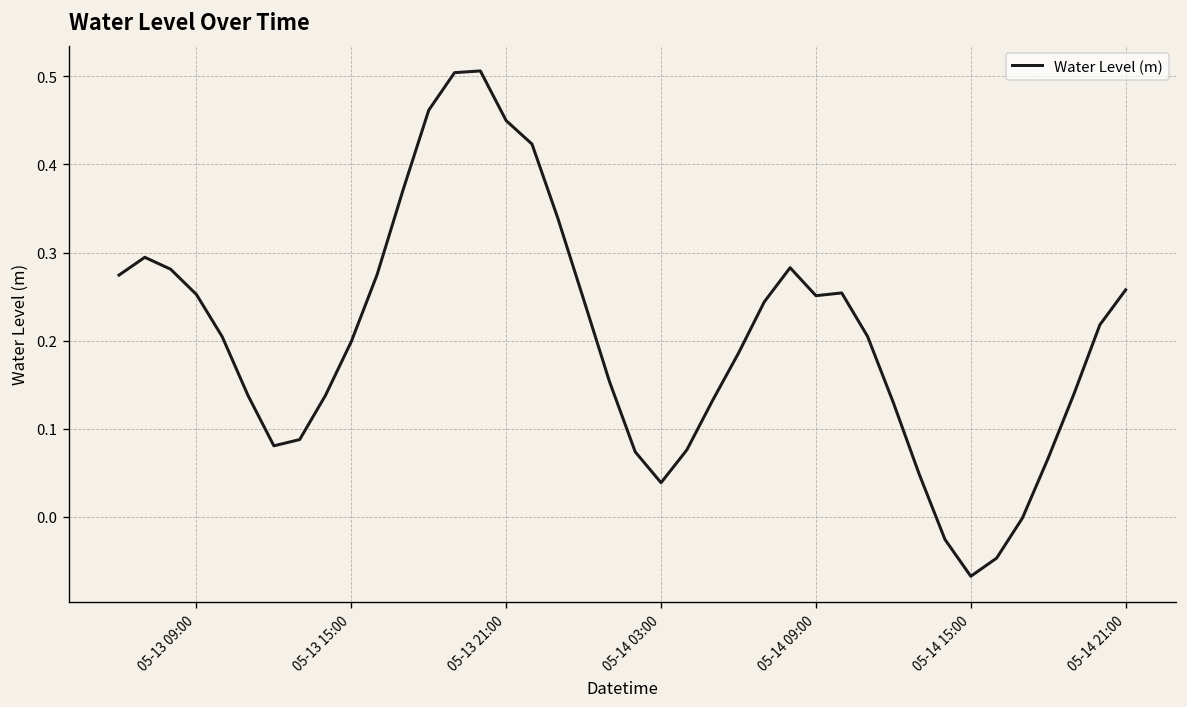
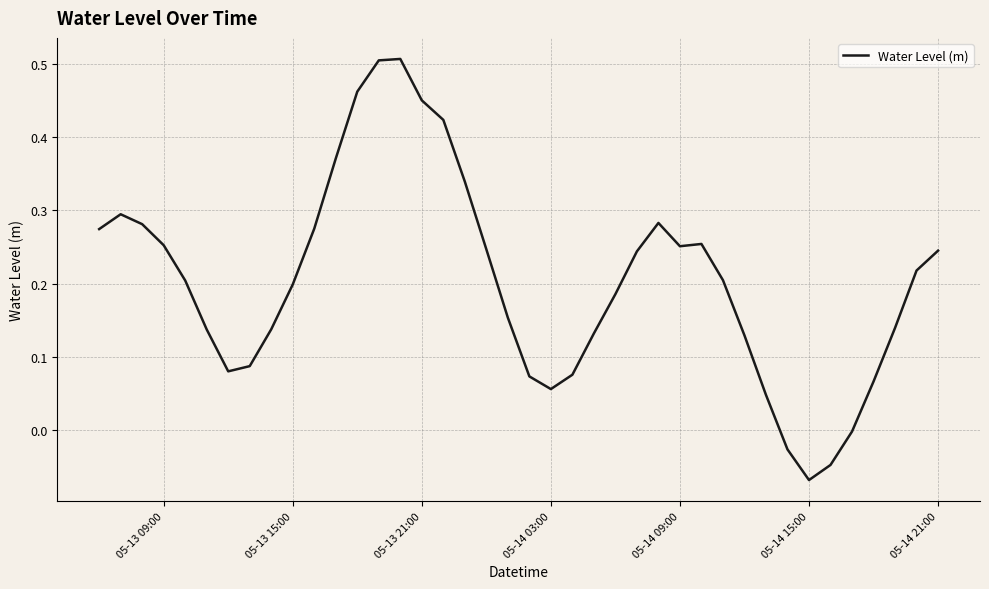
  {
    "05-13 09:00": 0.25,
    "05-13 15:00": 0.20,
    "05-13 21:00": 0.45,
-   "05-14 03:00": 0.04,
+   "05-14 03:00": 0.06,
    "05-14 09:00": 0.25,
    "05-14 15:00": -0.07,
-   "05-14 21:00": 0.26
+   "05-14 21:00": 0.25
  }
